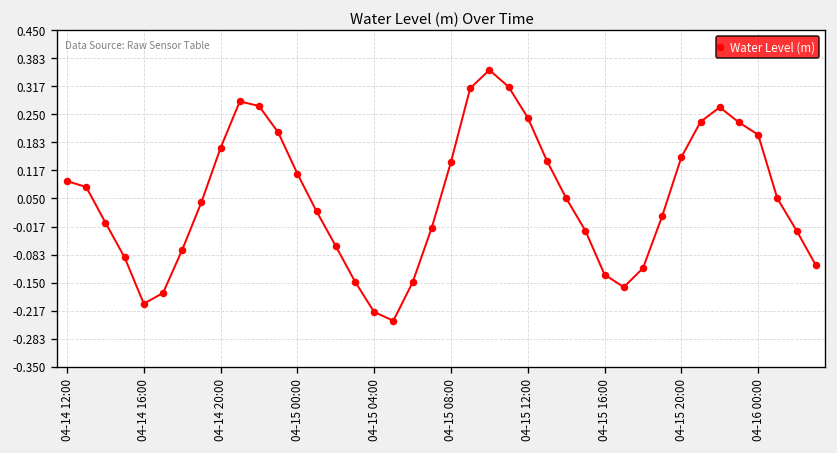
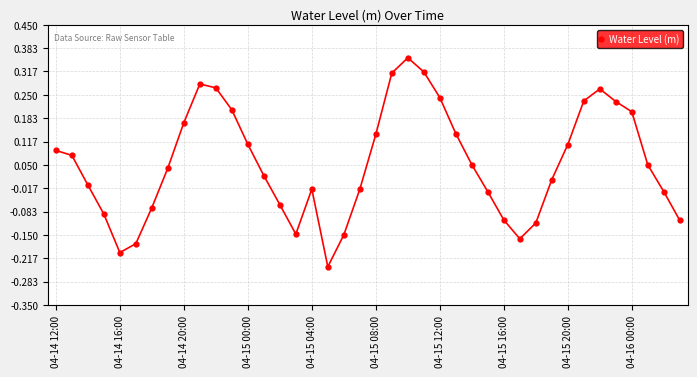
  {
    "04-14 12:00": 0.09,
    "04-14 16:00": -0.20,
    "04-14 20:00": 0.17,
    "04-15 00:00": 0.11,
-   "04-15 04:00": -0.22,
+   "04-15 04:00": -0.02,
    "04-15 08:00": 0.14,
    "04-15 12:00": 0.24,
-   "04-15 16:00": -0.13,
-   "04-15 20:00": 0.15,
+   "04-15 16:00": -0.11,
+   "04-15 20:00": 0.11,
    "04-16 00:00": 0.20
  }
